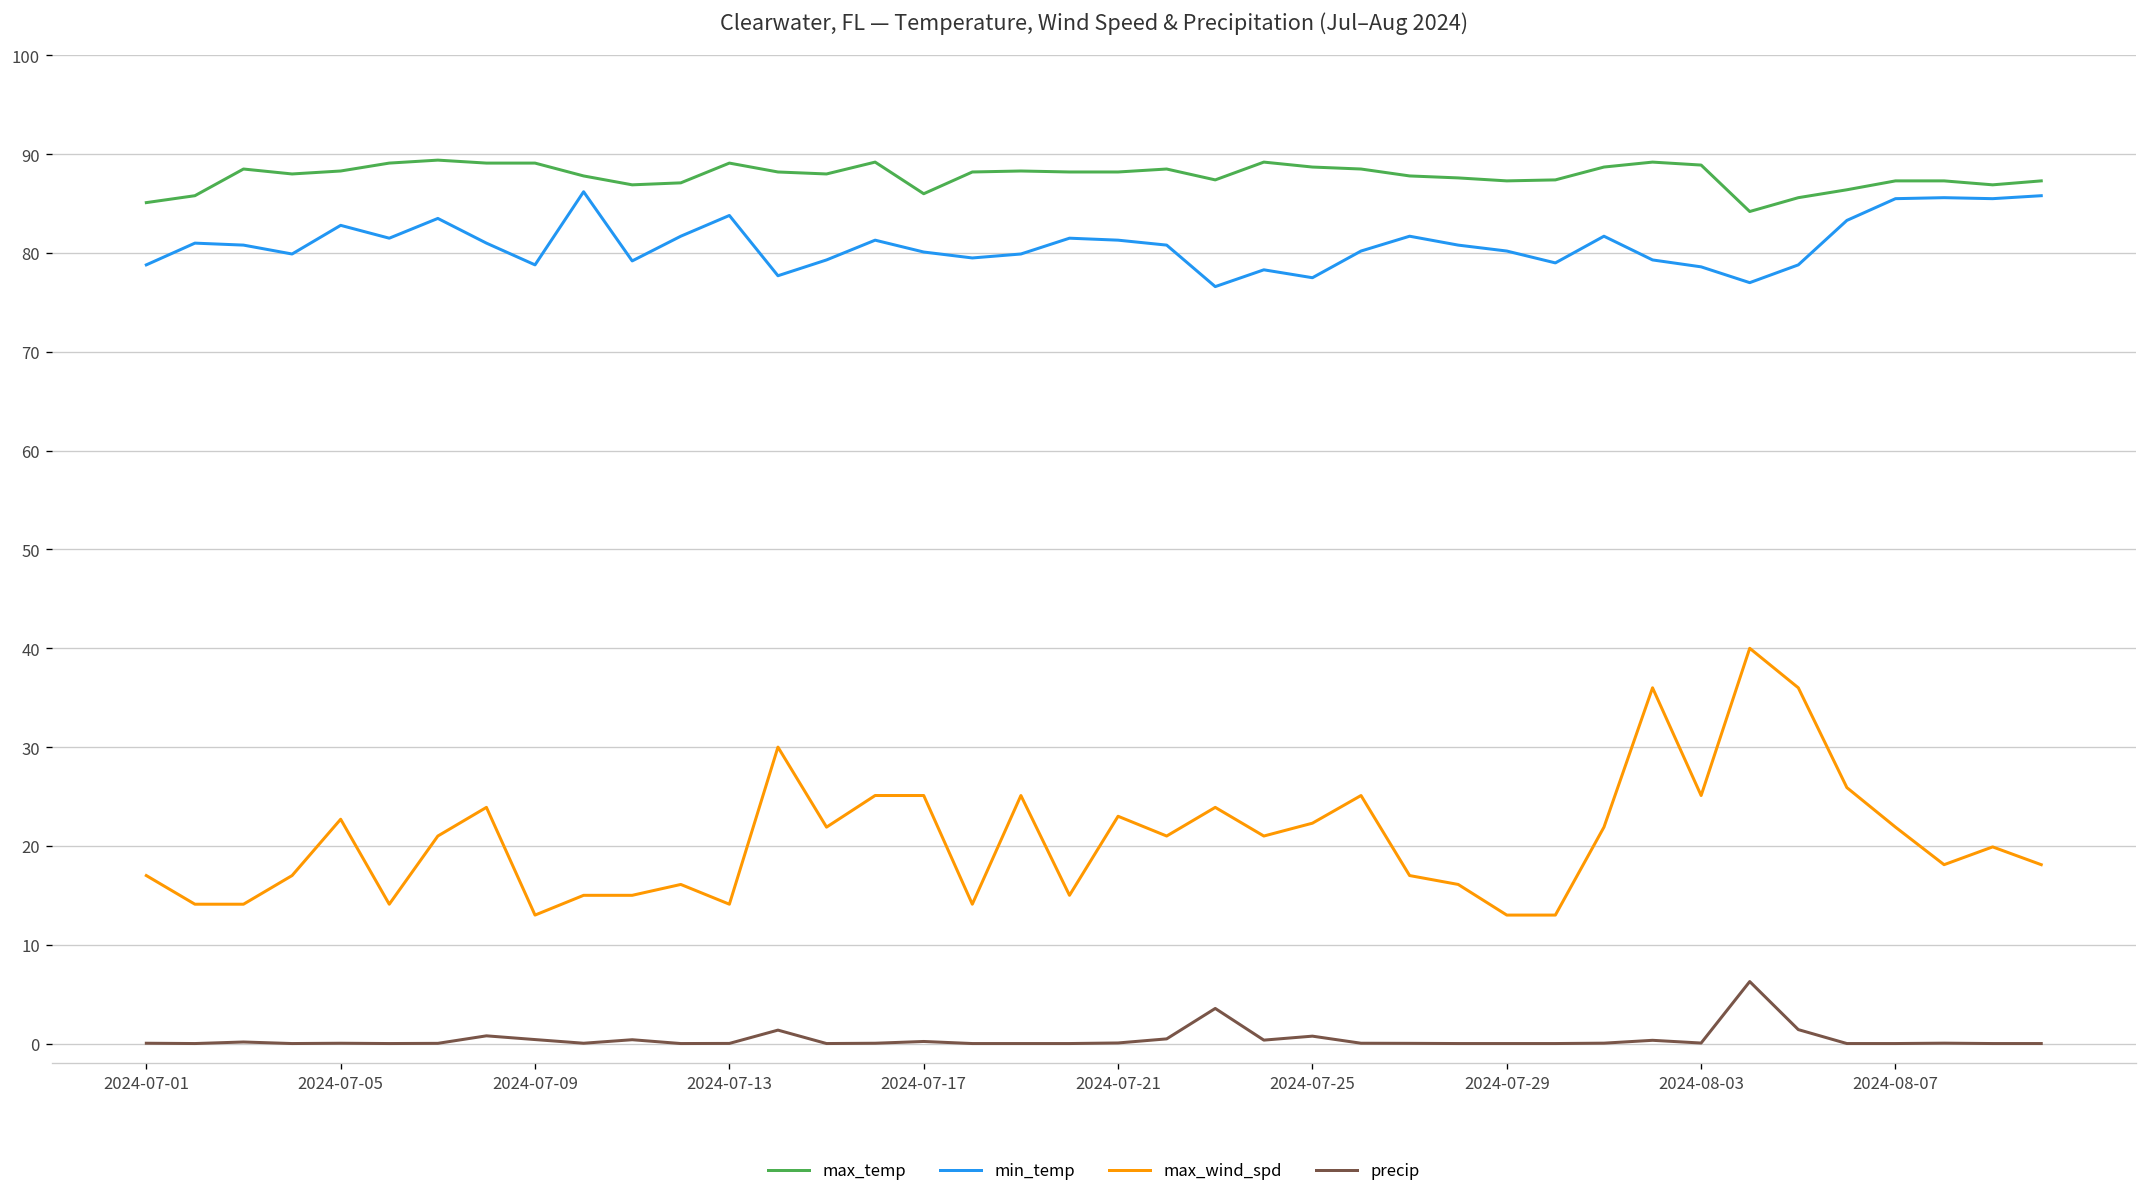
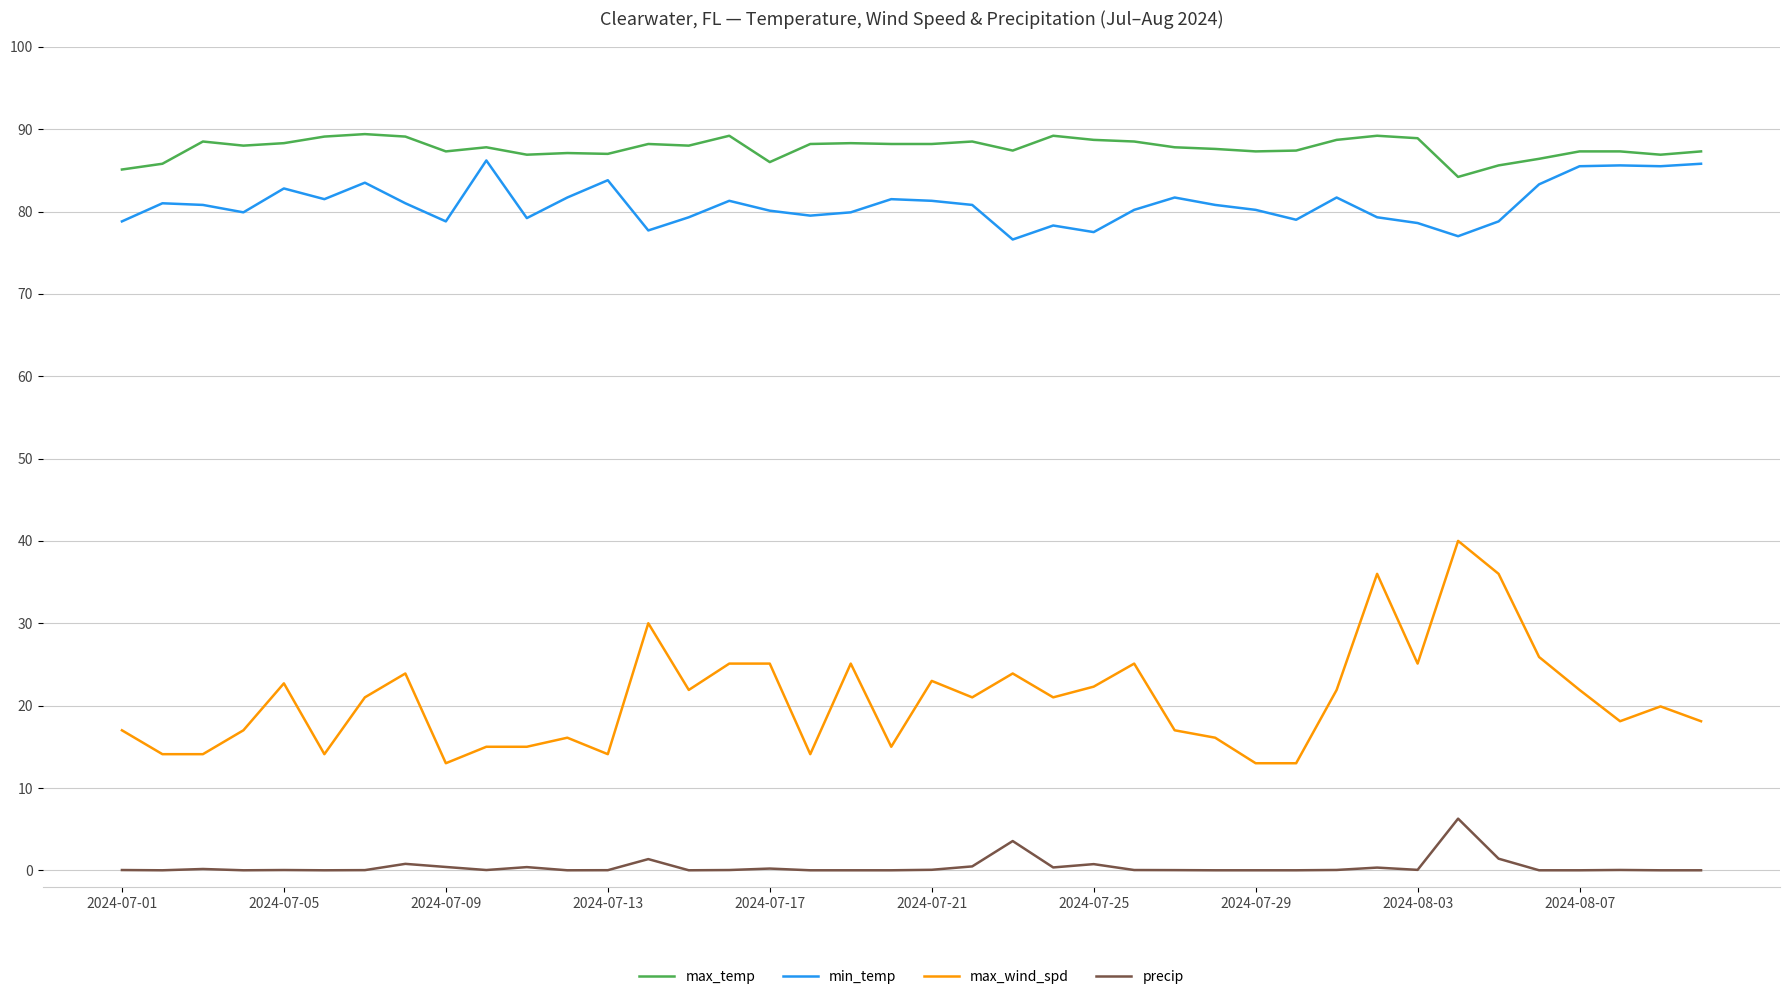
  {
    "max_temp": {
      "2024-07-01": 85,
      "2024-07-05": 88,
-     "2024-07-09": 89,
-     "2024-07-13": 89,
+     "2024-07-09": 87,
+     "2024-07-13": 87,
      "2024-07-17": 86,
      "2024-07-21": 88,
      "2024-07-25": 89,
      "2024-07-29": 87,
      "2024-08-03": 89,
      "2024-08-07": 87
    },
    "min_temp": {
      "2024-07-01": 79,
      "2024-07-05": 83,
      "2024-07-09": 79,
      "2024-07-13": 84,
      "2024-07-17": 80,
      "2024-07-21": 81,
      "2024-07-25": 78,
      "2024-07-29": 80,
      "2024-08-03": 79,
      "2024-08-07": 86
    },
    "max_wind_spd": {
      "2024-07-01": 17,
      "2024-07-05": 23,
      "2024-07-09": 13,
      "2024-07-13": 14,
      "2024-07-17": 25,
      "2024-07-21": 23,
      "2024-07-25": 22,
      "2024-07-29": 13,
      "2024-08-03": 25,
      "2024-08-07": 22
    },
    "precip": {
      "2024-07-01": 0,
      "2024-07-05": 0,
      "2024-07-09": 0,
      "2024-07-13": 0,
      "2024-07-17": 0,
      "2024-07-21": 0,
      "2024-07-25": 1,
      "2024-07-29": 0,
      "2024-08-03": 0,
      "2024-08-07": 0
    }
  }
